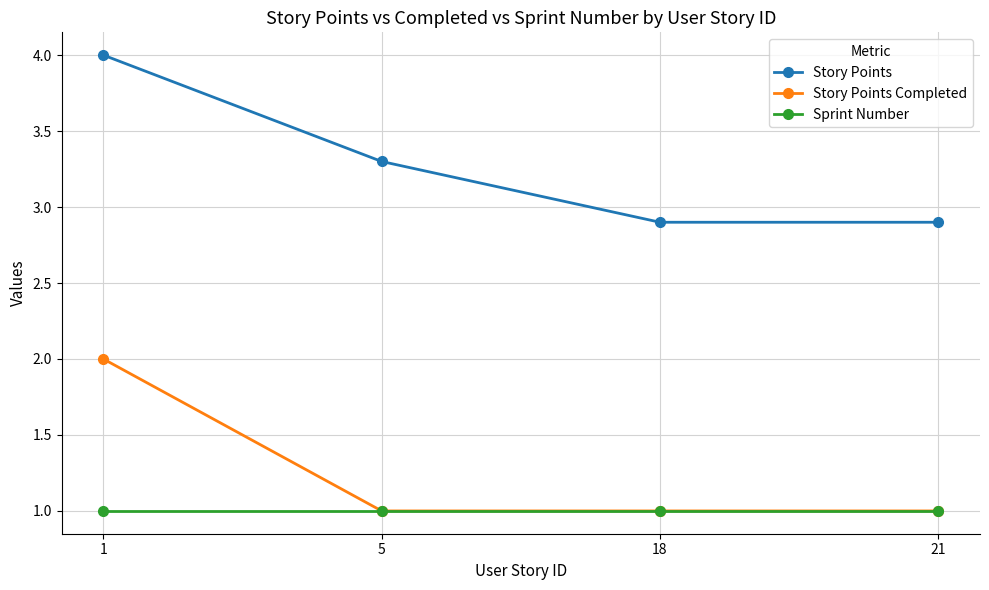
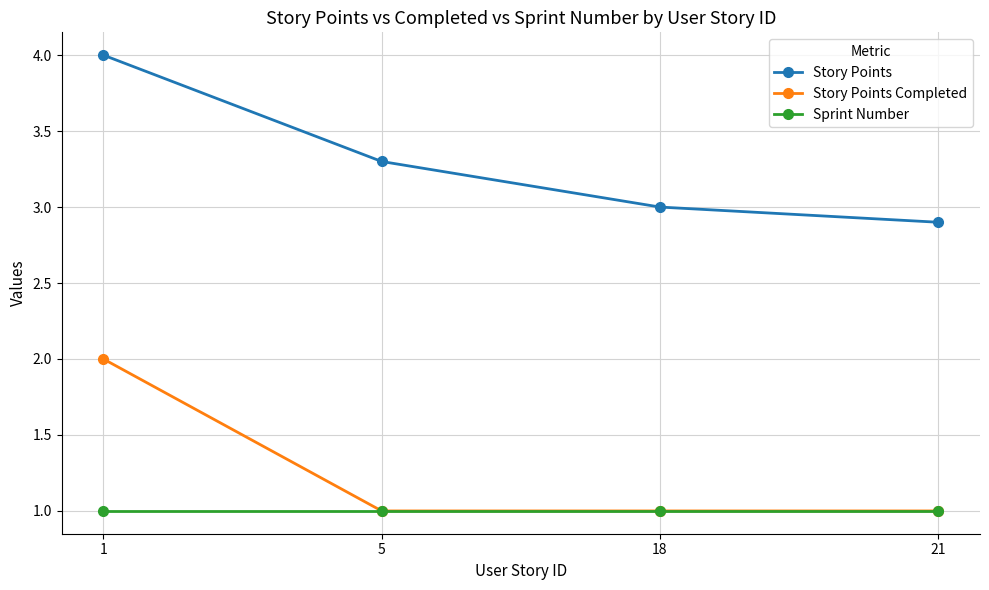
  {
    "Story Points": {
      "1": 4.0,
      "5": 3.3,
-     "18": 2.9,
+     "18": 3.0,
      "21": 2.9
    },
    "Story Points Completed": {
      "1": 2.0
    },
    "Sprint Number": {
      "1": 1.0
    }
  }
